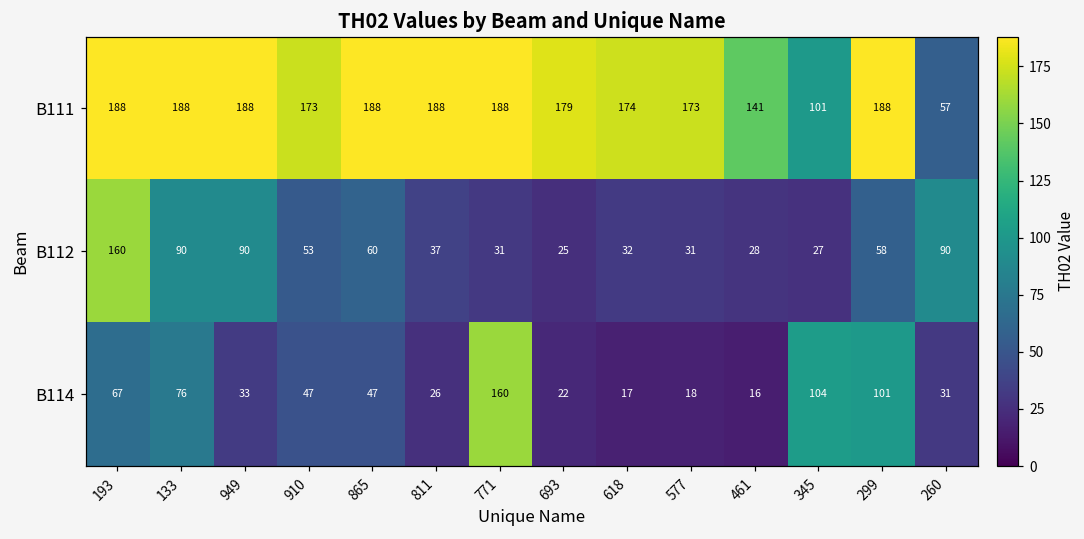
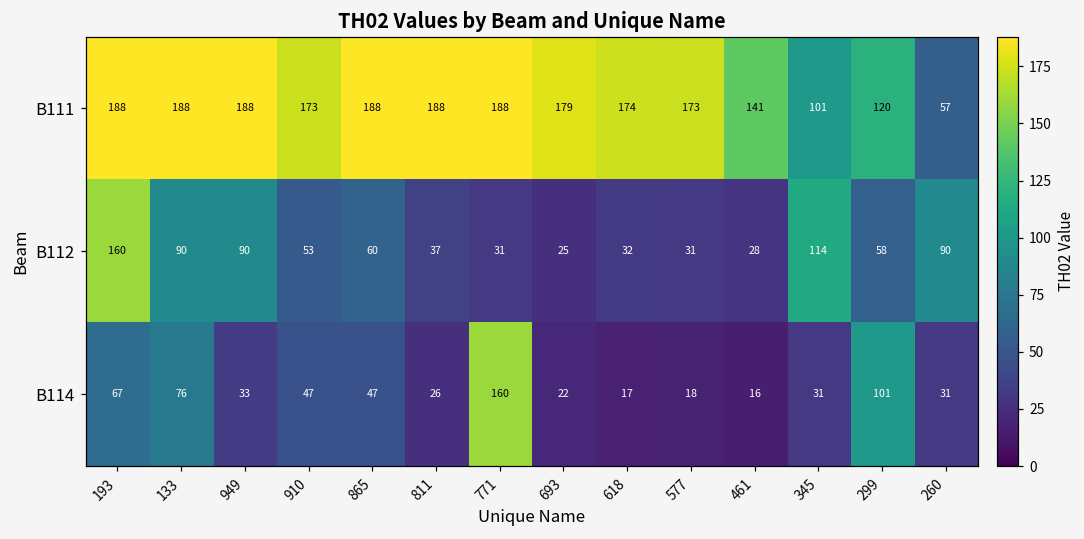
  {
    "B111": {
      "193": 188,
      "133": 188,
      "949": 188,
      "910": 173,
      "865": 188,
      "811": 188,
      "771": 188,
      "693": 179,
      "618": 174,
      "577": 173,
      "461": 141,
      "345": 101,
-     "299": 188,
+     "299": 120,
      "260": 57
    },
    "B112": {
      "193": 160,
      "133": 90,
      "949": 90,
      "910": 53,
      "865": 60,
      "811": 37,
      "771": 31,
      "693": 25,
      "618": 32,
      "577": 31,
      "461": 28,
-     "345": 27,
+     "345": 114,
      "299": 58,
      "260": 90
    },
    "B114": {
      "193": 67,
      "133": 76,
      "949": 33,
      "910": 47,
      "865": 47,
      "811": 26,
      "771": 160,
      "693": 22,
      "618": 17,
      "577": 18,
      "461": 16,
-     "345": 104,
+     "345": 31,
      "299": 101,
      "260": 31
    }
  }
